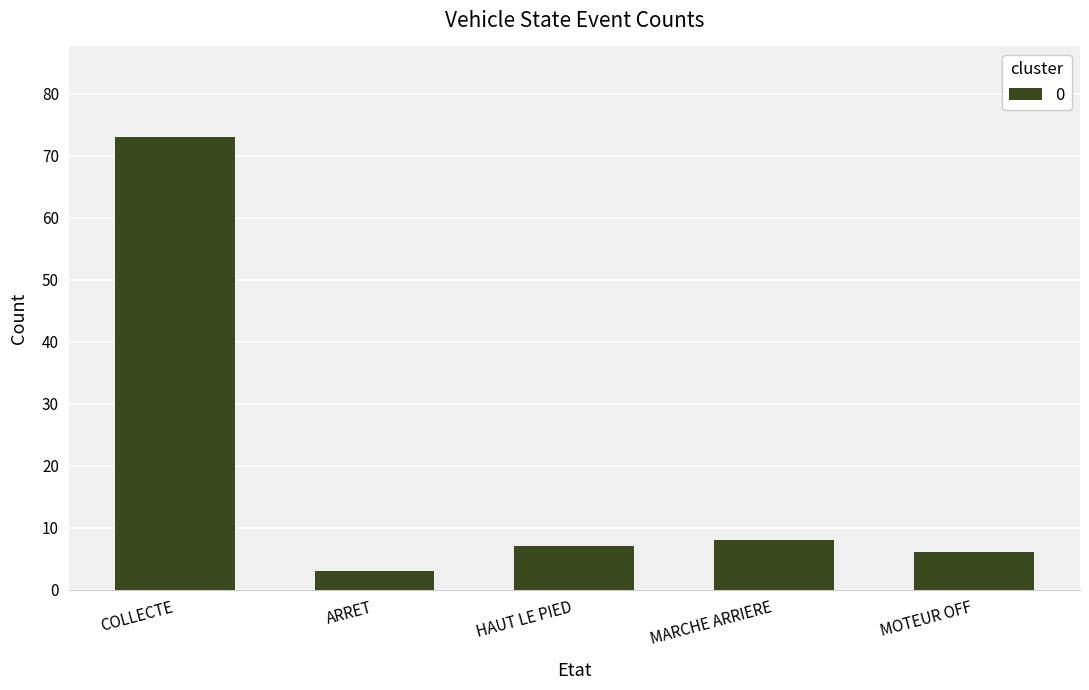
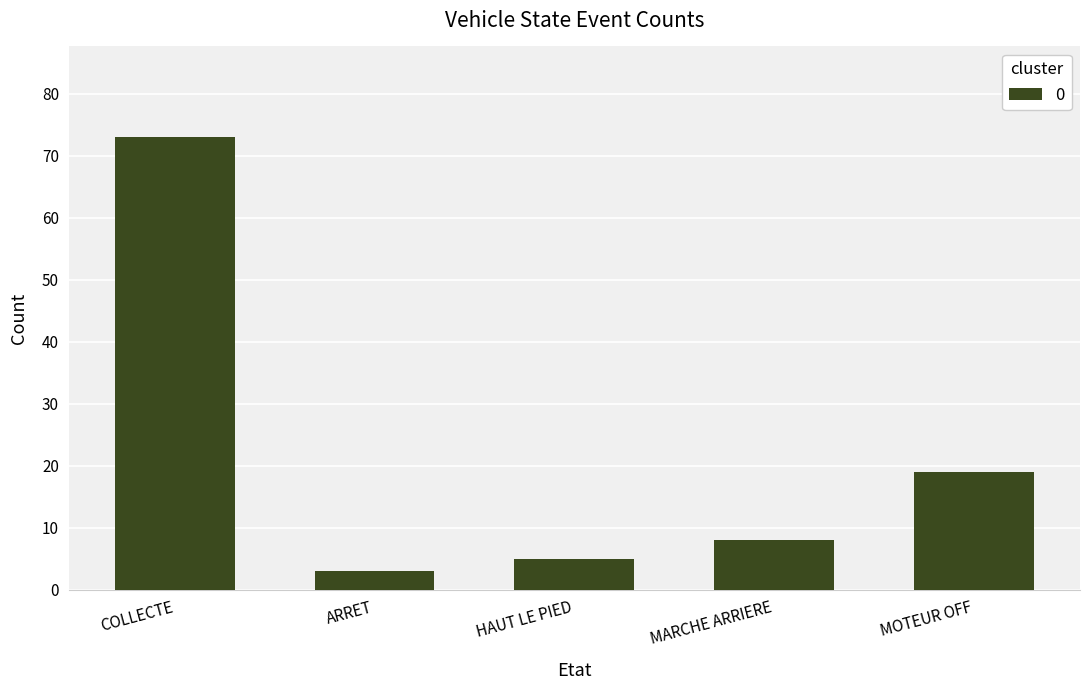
  {
    "COLLECTE": 73,
    "ARRET": 3,
-   "HAUT LE PIED": 7,
+   "HAUT LE PIED": 5,
    "MARCHE ARRIERE": 8,
-   "MOTEUR OFF": 6
+   "MOTEUR OFF": 19
  }
